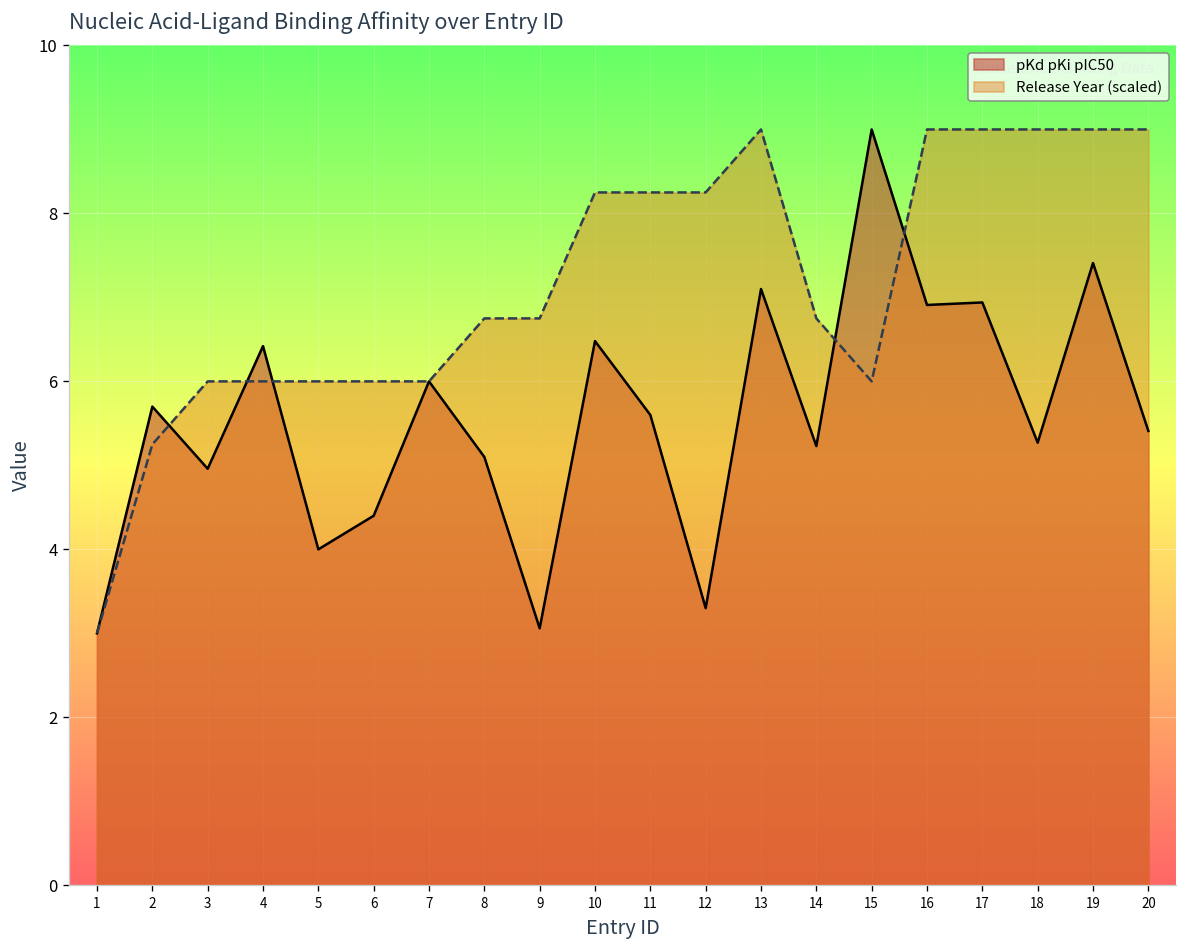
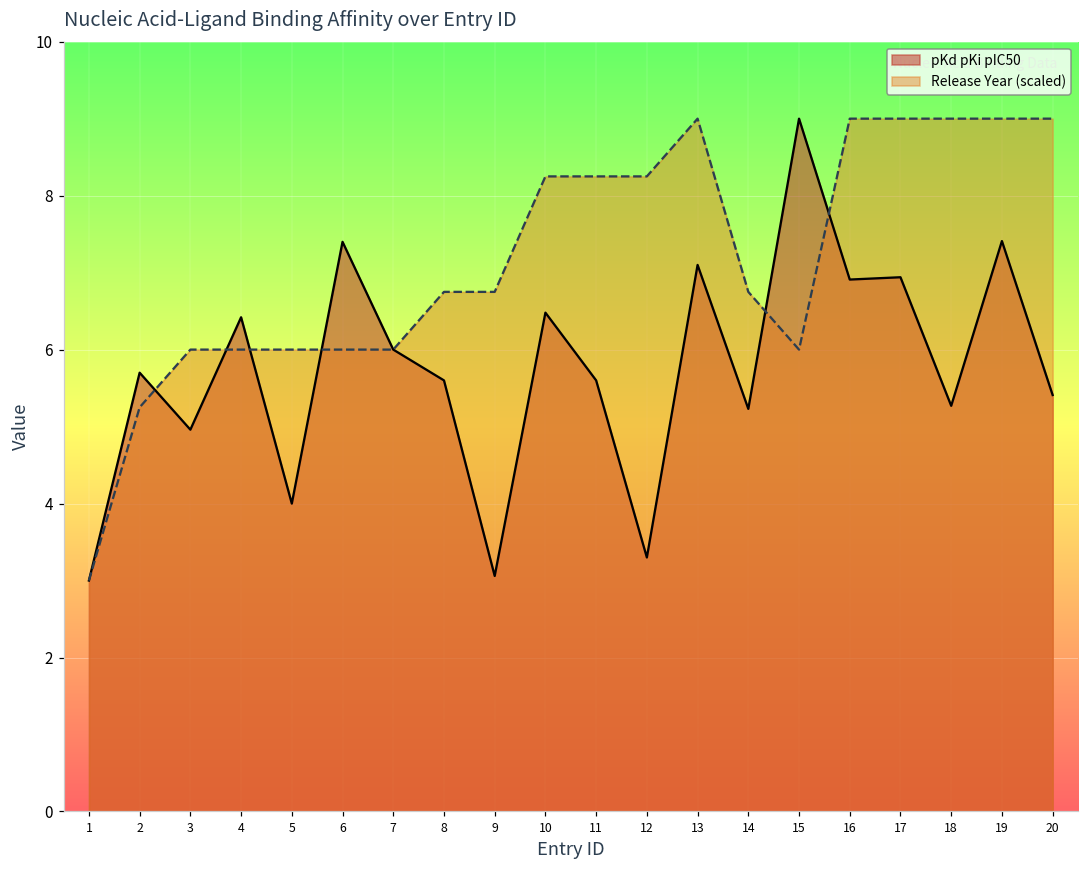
  {
    "pKd pKi pIC50": {
      "2": 5.7,
      "3": 5.0,
      "4": 6.4,
      "5": 4.0,
-     "6": 4.4,
-     "8": 5.1,
+     "6": 7.4,
+     "8": 5.6,
      "9": 3.1,
      "10": 6.5,
      "11": 5.6,
      "12": 3.3,
      "13": 7.1,
      "14": 5.2,
      "15": 9.0,
      "16": 6.9,
      "17": 6.9,
      "18": 5.3,
      "19": 7.4,
      "20": 5.4
    },
    "Release Year (scaled)": {
      "2": 5.3,
      "3": 6.0,
      "4": 6.0,
      "5": 6.0,
      "6": 6.0,
      "8": 6.8,
      "9": 6.8,
      "10": 8.3,
      "11": 8.3,
      "12": 8.3,
      "13": 9.0,
      "14": 6.8,
      "15": 6.0,
      "16": 9.0,
      "17": 9.0,
      "18": 9.0,
      "19": 9.0,
      "20": 9.0
    }
  }
